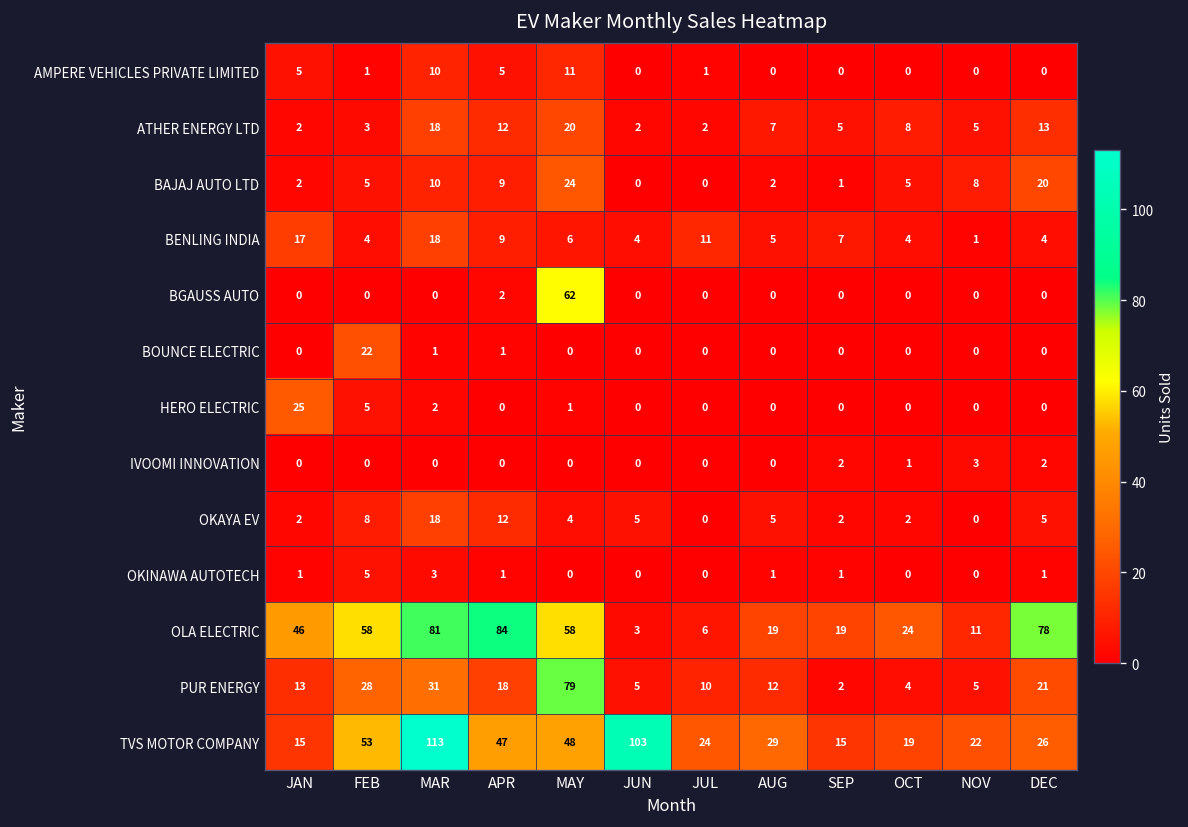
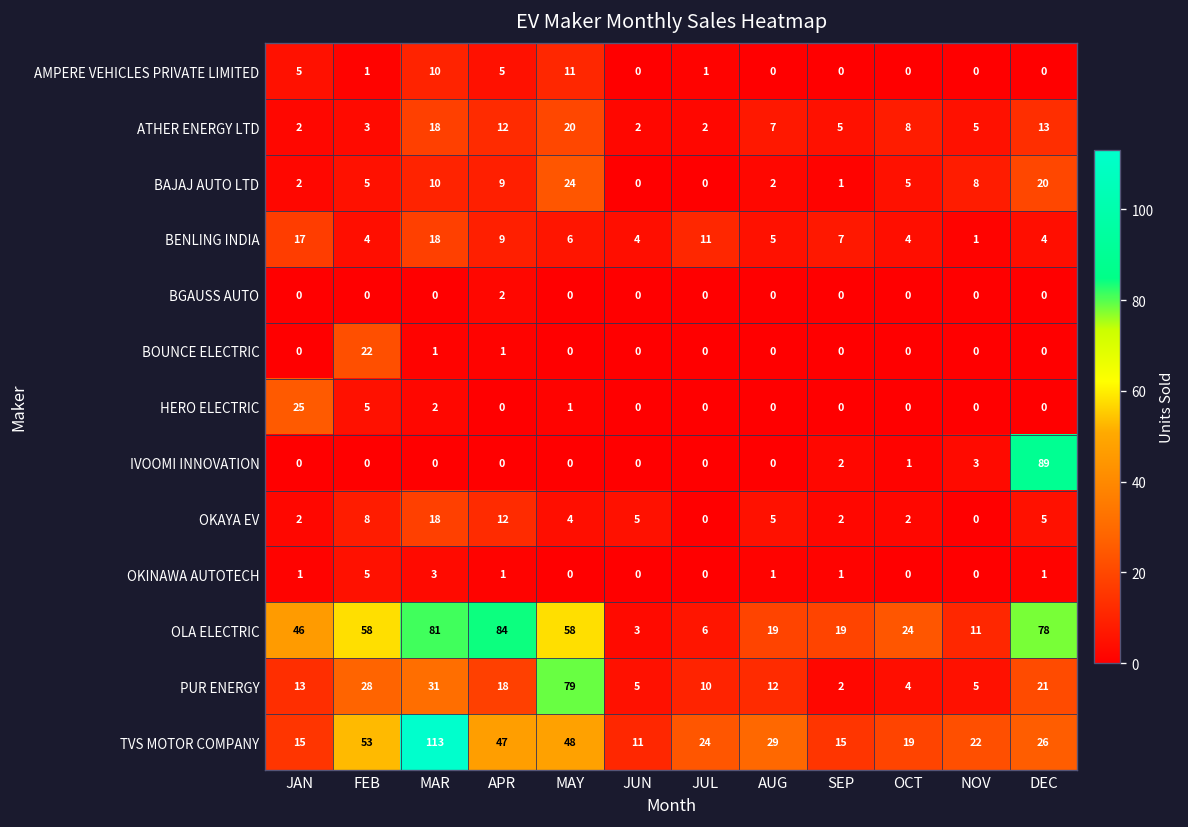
  {
    "AMPERE VEHICLES PRIVATE LIMITED": {
      "JAN": 5,
      "FEB": 1,
      "MAR": 10,
      "APR": 5,
      "MAY": 11,
      "JUN": 0,
      "JUL": 1,
      "AUG": 0,
      "SEP": 0,
      "OCT": 0,
      "NOV": 0,
      "DEC": 0
    },
    "ATHER ENERGY LTD": {
      "JAN": 2,
      "FEB": 3,
      "MAR": 18,
      "APR": 12,
      "MAY": 20,
      "JUN": 2,
      "JUL": 2,
      "AUG": 7,
      "SEP": 5,
      "OCT": 8,
      "NOV": 5,
      "DEC": 13
    },
    "BAJAJ AUTO LTD": {
      "JAN": 2,
      "FEB": 5,
      "MAR": 10,
      "APR": 9,
      "MAY": 24,
      "JUN": 0,
      "JUL": 0,
      "AUG": 2,
      "SEP": 1,
      "OCT": 5,
      "NOV": 8,
      "DEC": 20
    },
    "BENLING INDIA": {
      "JAN": 17,
      "FEB": 4,
      "MAR": 18,
      "APR": 9,
      "MAY": 6,
      "JUN": 4,
      "JUL": 11,
      "AUG": 5,
      "SEP": 7,
      "OCT": 4,
      "NOV": 1,
      "DEC": 4
    },
    "BGAUSS AUTO": {
      "JAN": 0,
      "FEB": 0,
      "MAR": 0,
      "APR": 2,
-     "MAY": 62,
+     "MAY": 0,
      "JUN": 0,
      "JUL": 0,
      "AUG": 0,
      "SEP": 0,
      "OCT": 0,
      "NOV": 0,
      "DEC": 0
    },
    "BOUNCE ELECTRIC": {
      "JAN": 0,
      "FEB": 22,
      "MAR": 1,
      "APR": 1,
      "MAY": 0,
      "JUN": 0,
      "JUL": 0,
      "AUG": 0,
      "SEP": 0,
      "OCT": 0,
      "NOV": 0,
      "DEC": 0
    },
    "HERO ELECTRIC": {
      "JAN": 25,
      "FEB": 5,
      "MAR": 2,
      "APR": 0,
      "MAY": 1,
      "JUN": 0,
      "JUL": 0,
      "AUG": 0,
      "SEP": 0,
      "OCT": 0,
      "NOV": 0,
      "DEC": 0
    },
    "IVOOMI INNOVATION": {
      "JAN": 0,
      "FEB": 0,
      "MAR": 0,
      "APR": 0,
      "MAY": 0,
      "JUN": 0,
      "JUL": 0,
      "AUG": 0,
      "SEP": 2,
      "OCT": 1,
      "NOV": 3,
-     "DEC": 2
+     "DEC": 89
    },
    "OKAYA EV": {
      "JAN": 2,
      "FEB": 8,
      "MAR": 18,
      "APR": 12,
      "MAY": 4,
      "JUN": 5,
      "JUL": 0,
      "AUG": 5,
      "SEP": 2,
      "OCT": 2,
      "NOV": 0,
      "DEC": 5
    },
    "OKINAWA AUTOTECH": {
      "JAN": 1,
      "FEB": 5,
      "MAR": 3,
      "APR": 1,
      "MAY": 0,
      "JUN": 0,
      "JUL": 0,
      "AUG": 1,
      "SEP": 1,
      "OCT": 0,
      "NOV": 0,
      "DEC": 1
    },
    "OLA ELECTRIC": {
      "JAN": 46,
      "FEB": 58,
      "MAR": 81,
      "APR": 84,
      "MAY": 58,
      "JUN": 3,
      "JUL": 6,
      "AUG": 19,
      "SEP": 19,
      "OCT": 24,
      "NOV": 11,
      "DEC": 78
    },
    "PUR ENERGY": {
      "JAN": 13,
      "FEB": 28,
      "MAR": 31,
      "APR": 18,
      "MAY": 79,
      "JUN": 5,
      "JUL": 10,
      "AUG": 12,
      "SEP": 2,
      "OCT": 4,
      "NOV": 5,
      "DEC": 21
    },
    "TVS MOTOR COMPANY": {
      "JAN": 15,
      "FEB": 53,
      "MAR": 113,
      "APR": 47,
      "MAY": 48,
-     "JUN": 103,
+     "JUN": 11,
      "JUL": 24,
      "AUG": 29,
      "SEP": 15,
      "OCT": 19,
      "NOV": 22,
      "DEC": 26
    }
  }
